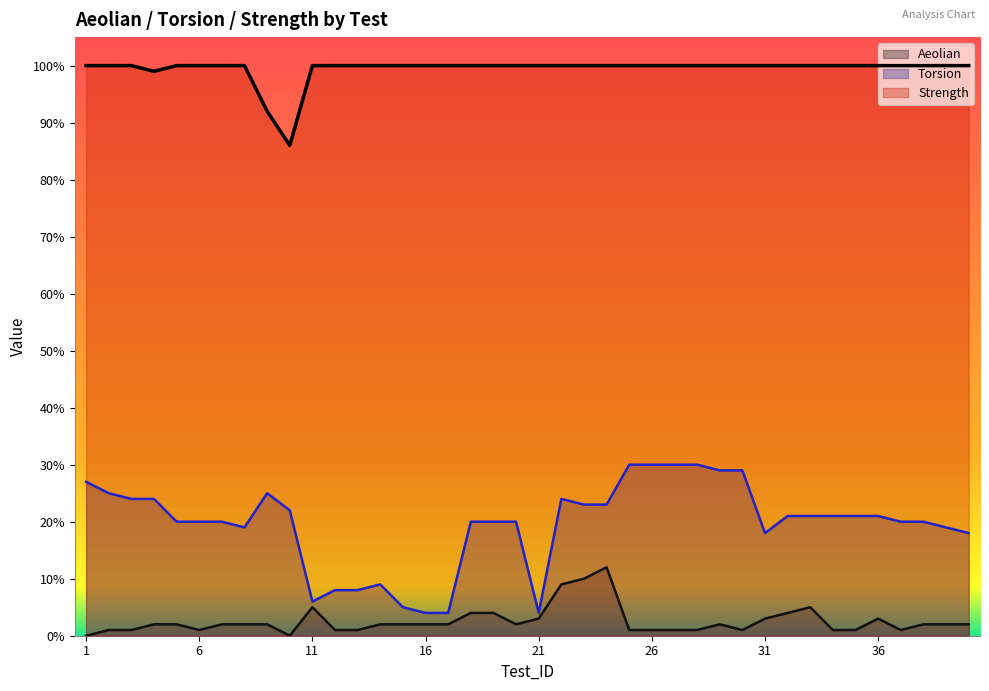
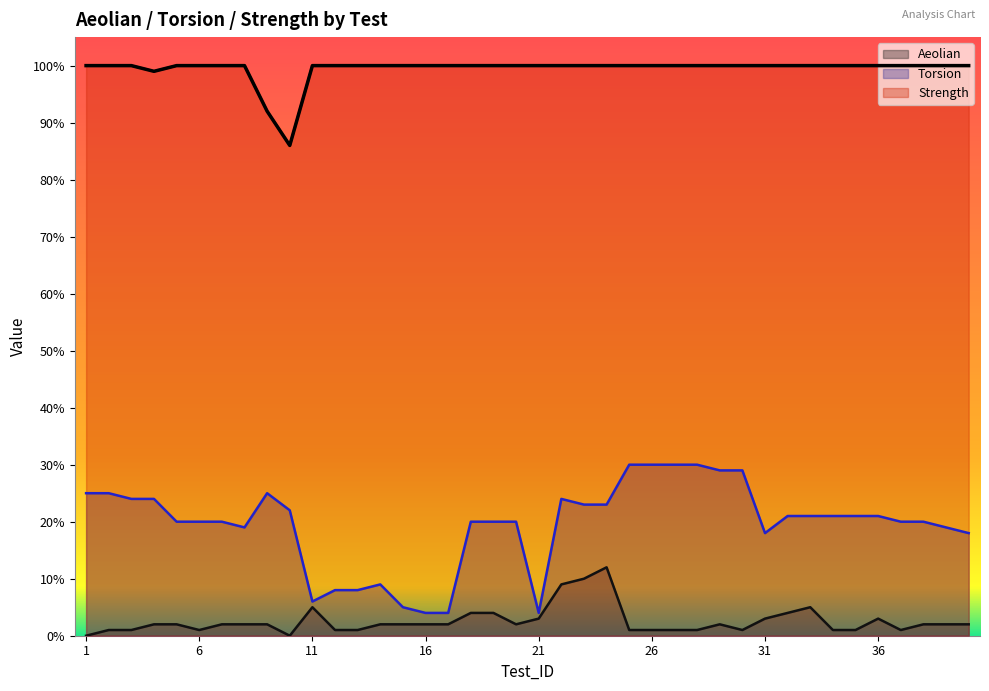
  {
    "Aeolian": {
      "1": "0%",
      "6": "1%",
      "11": "5%",
      "16": "2%",
      "21": "3%",
      "26": "1%",
      "31": "3%",
      "36": "3%"
    },
    "Torsion": {
-     "1": "27%",
+     "1": "25%",
      "6": "20%",
      "11": "6%",
      "16": "4%",
      "21": "4%",
      "26": "30%",
      "31": "18%",
      "36": "21%"
    },
    "Strength": {
      "1": "100%",
      "6": "100%",
      "11": "100%",
      "16": "100%",
      "21": "100%",
      "26": "100%",
      "31": "100%"
    }
  }
